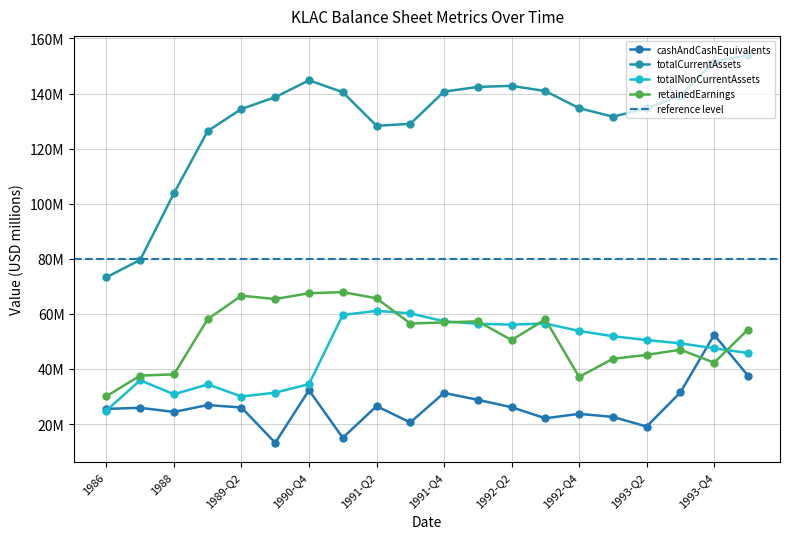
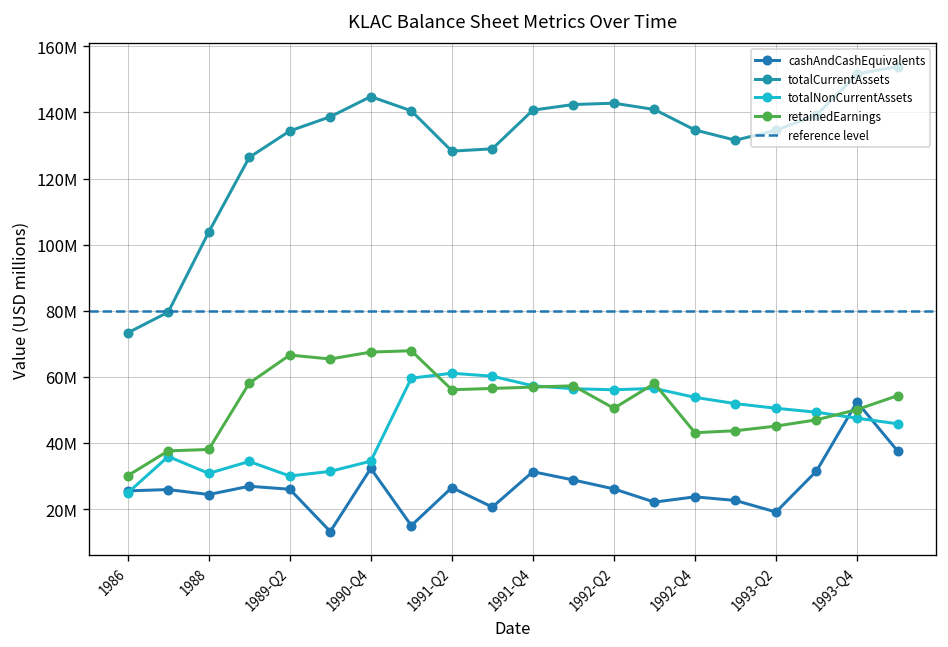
  {
    "retainedEarnings": {
      "1986": 30000000,
      "1988": 38000000,
      "1989-Q2": 67000000,
      "1990-Q4": 68000000,
-     "1991-Q2": 66000000,
+     "1991-Q2": 56000000,
      "1992-Q2": 50000000,
-     "1992-Q4": 37000000,
+     "1992-Q4": 43000000,
      "1993-Q2": 45000000,
-     "1993-Q4": 42000000
+     "1993-Q4": 50000000
    }
  }
